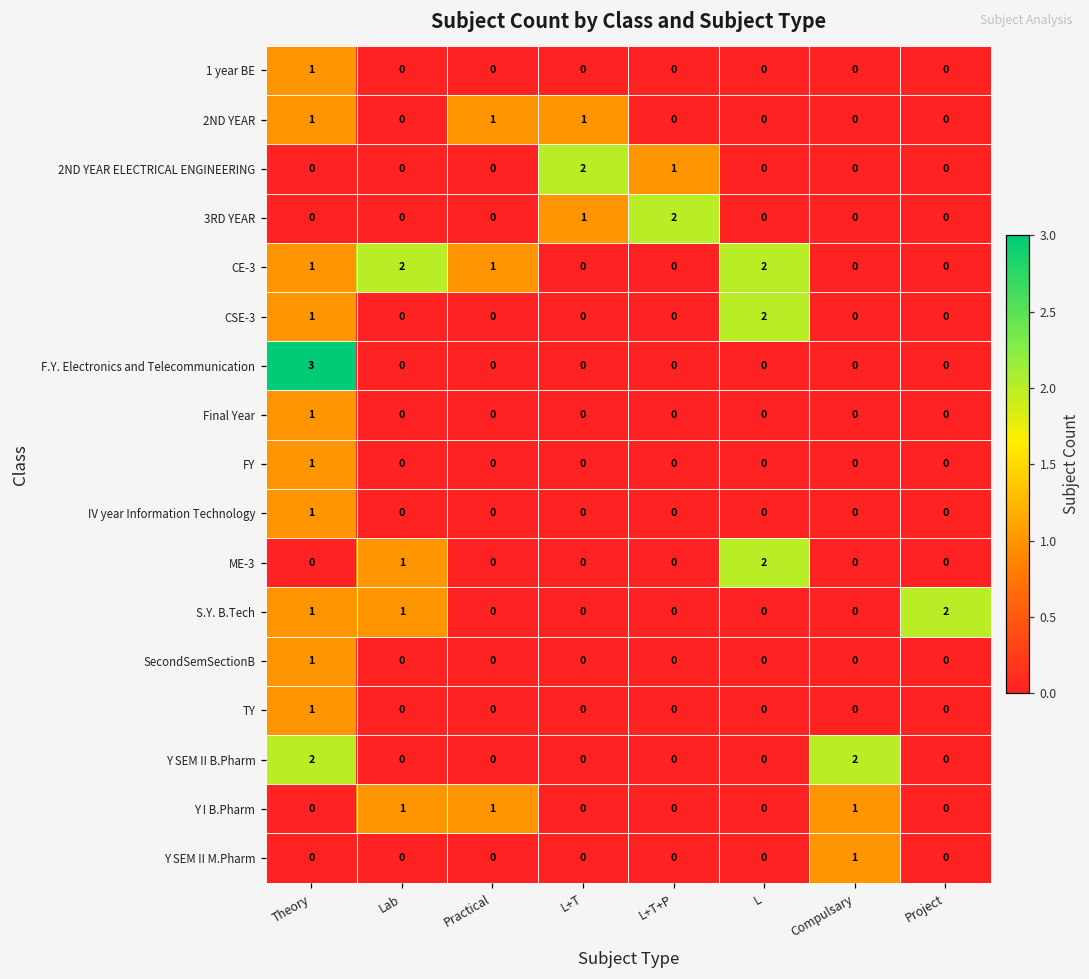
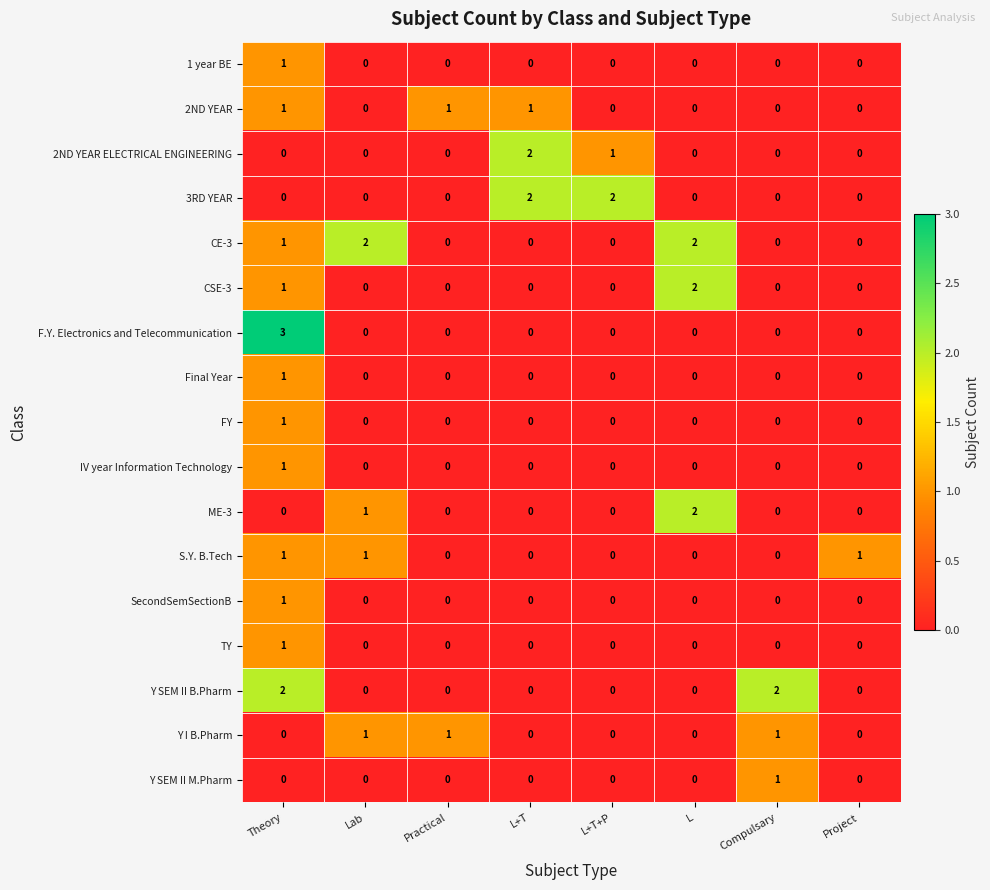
  {
    "1 year BE": {
      "Theory": 1,
      "Lab": 0,
      "Practical": 0,
      "L+T": 0,
      "L+T+P": 0,
      "L": 0,
      "Compulsary": 0,
      "Project": 0
    },
    "2ND YEAR": {
      "Theory": 1,
      "Lab": 0,
      "Practical": 1,
      "L+T": 1,
      "L+T+P": 0,
      "L": 0,
      "Compulsary": 0,
      "Project": 0
    },
    "2ND YEAR ELECTRICAL ENGINEERING": {
      "Theory": 0,
      "Lab": 0,
      "Practical": 0,
      "L+T": 2,
      "L+T+P": 1,
      "L": 0,
      "Compulsary": 0,
      "Project": 0
    },
    "3RD YEAR": {
      "Theory": 0,
      "Lab": 0,
      "Practical": 0,
-     "L+T": 1,
+     "L+T": 2,
      "L+T+P": 2,
      "L": 0,
      "Compulsary": 0,
      "Project": 0
    },
    "CE-3": {
      "Theory": 1,
      "Lab": 2,
-     "Practical": 1,
+     "Practical": 0,
      "L+T": 0,
      "L+T+P": 0,
      "L": 2,
      "Compulsary": 0,
      "Project": 0
    },
    "CSE-3": {
      "Theory": 1,
      "Lab": 0,
      "Practical": 0,
      "L+T": 0,
      "L+T+P": 0,
      "L": 2,
      "Compulsary": 0,
      "Project": 0
    },
    "F.Y. Electronics and Telecommunication": {
      "Theory": 3,
      "Lab": 0,
      "Practical": 0,
      "L+T": 0,
      "L+T+P": 0,
      "L": 0,
      "Compulsary": 0,
      "Project": 0
    },
    "Final Year": {
      "Theory": 1,
      "Lab": 0,
      "Practical": 0,
      "L+T": 0,
      "L+T+P": 0,
      "L": 0,
      "Compulsary": 0,
      "Project": 0
    },
    "FY": {
      "Theory": 1,
      "Lab": 0,
      "Practical": 0,
      "L+T": 0,
      "L+T+P": 0,
      "L": 0,
      "Compulsary": 0,
      "Project": 0
    },
    "IV year Information Technology": {
      "Theory": 1,
      "Lab": 0,
      "Practical": 0,
      "L+T": 0,
      "L+T+P": 0,
      "L": 0,
      "Compulsary": 0,
      "Project": 0
    },
    "ME-3": {
      "Theory": 0,
      "Lab": 1,
      "Practical": 0,
      "L+T": 0,
      "L+T+P": 0,
      "L": 2,
      "Compulsary": 0,
      "Project": 0
    },
    "S.Y. B.Tech": {
      "Theory": 1,
      "Lab": 1,
      "Practical": 0,
      "L+T": 0,
      "L+T+P": 0,
      "L": 0,
      "Compulsary": 0,
-     "Project": 2
+     "Project": 1
    },
    "SecondSemSectionB": {
      "Theory": 1,
      "Lab": 0,
      "Practical": 0,
      "L+T": 0,
      "L+T+P": 0,
      "L": 0,
      "Compulsary": 0,
      "Project": 0
    },
    "TY": {
      "Theory": 1,
      "Lab": 0,
      "Practical": 0,
      "L+T": 0,
      "L+T+P": 0,
      "L": 0,
      "Compulsary": 0,
      "Project": 0
    },
    "Y SEM II B.Pharm": {
      "Theory": 2,
      "Lab": 0,
      "Practical": 0,
      "L+T": 0,
      "L+T+P": 0,
      "L": 0,
      "Compulsary": 2,
      "Project": 0
    },
    "Y I B.Pharm": {
      "Theory": 0,
      "Lab": 1,
      "Practical": 1,
      "L+T": 0,
      "L+T+P": 0,
      "L": 0,
      "Compulsary": 1,
      "Project": 0
    },
    "Y SEM II M.Pharm": {
      "Theory": 0,
      "Lab": 0,
      "Practical": 0,
      "L+T": 0,
      "L+T+P": 0,
      "L": 0,
      "Compulsary": 1,
      "Project": 0
    }
  }
